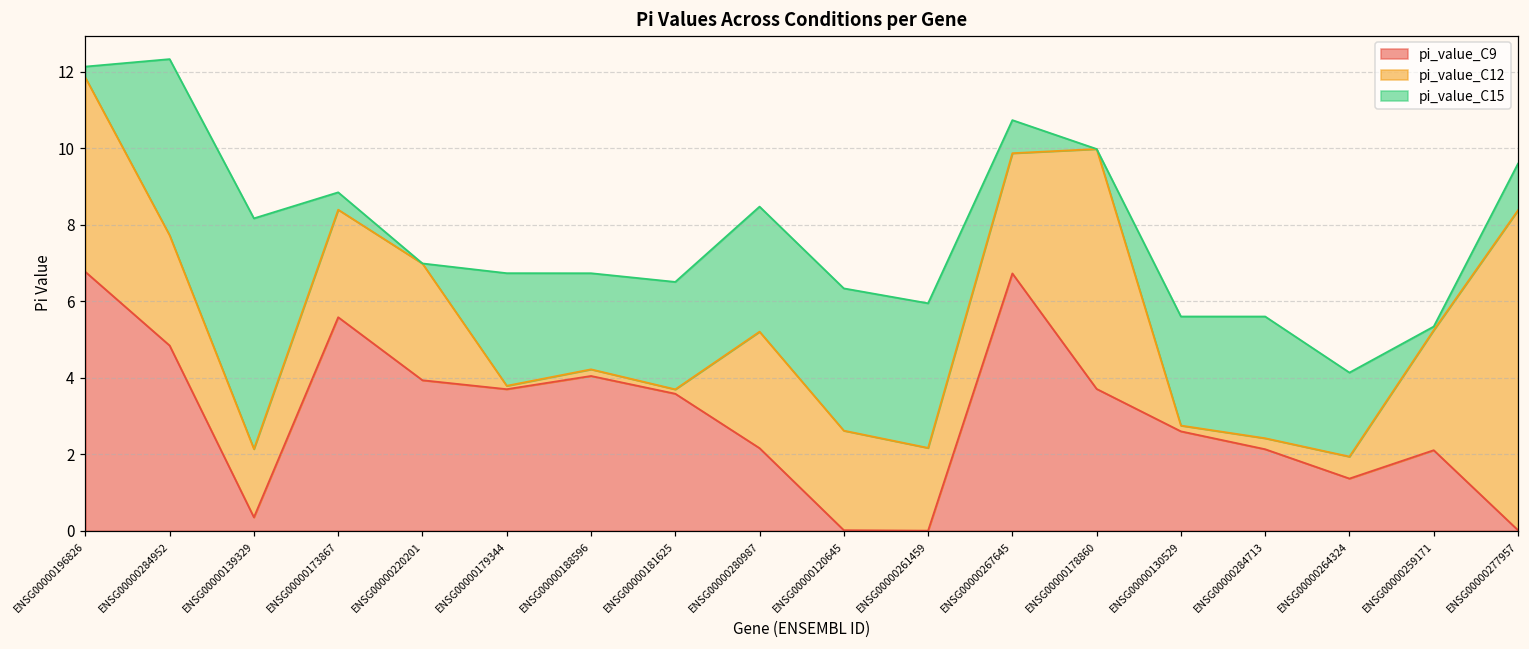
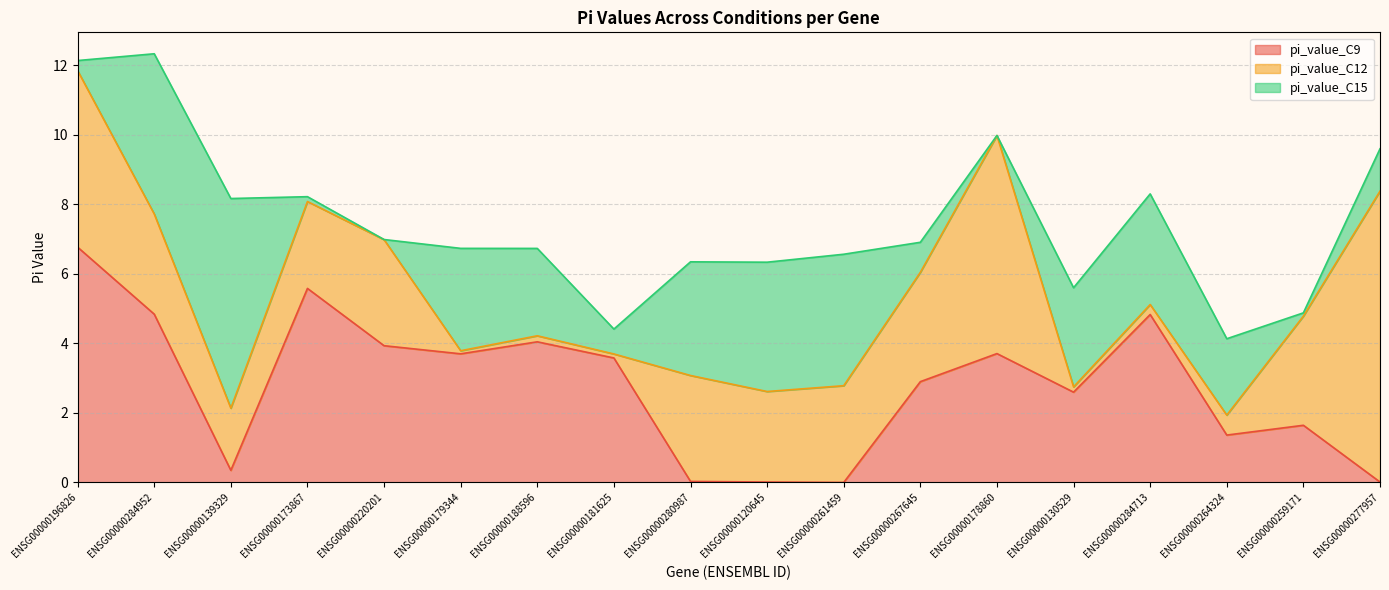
  {
    "pi_value_C9": {
      "ENSG00000196826": 6.8,
      "ENSG00000284952": 4.8,
      "ENSG00000139329": 0.3,
      "ENSG00000173867": 5.6,
      "ENSG00000220201": 3.9,
      "ENSG00000179344": 3.7,
      "ENSG00000188596": 4.0,
      "ENSG00000181625": 3.6,
-     "ENSG00000280987": 2.2,
+     "ENSG00000280987": 0.0,
      "ENSG00000120645": 0.0,
      "ENSG00000261459": 0.0,
-     "ENSG00000267645": 6.7,
+     "ENSG00000267645": 2.9,
      "ENSG00000178860": 3.7,
      "ENSG00000130529": 2.6,
-     "ENSG00000284713": 2.1,
+     "ENSG00000284713": 4.8,
      "ENSG00000264324": 1.4,
-     "ENSG00000259171": 2.1,
+     "ENSG00000259171": 1.6,
      "ENSG00000277957": 0.0
    },
    "pi_value_C12": {
      "ENSG00000196826": 5.1,
      "ENSG00000284952": 2.9,
      "ENSG00000139329": 1.8,
-     "ENSG00000173867": 2.8,
+     "ENSG00000173867": 2.5,
      "ENSG00000179344": 0.1,
      "ENSG00000188596": 0.2,
      "ENSG00000181625": 0.1,
      "ENSG00000280987": 3.0,
      "ENSG00000120645": 2.6,
-     "ENSG00000261459": 2.2,
+     "ENSG00000261459": 2.8,
      "ENSG00000267645": 3.1,
      "ENSG00000130529": 0.2,
      "ENSG00000284713": 0.3,
      "ENSG00000264324": 0.6,
      "ENSG00000259171": 3.1,
      "ENSG00000277957": 8.4
    },
    "pi_value_C15": {
      "ENSG00000196826": 0.3,
      "ENSG00000284952": 4.6,
      "ENSG00000139329": 6.0,
-     "ENSG00000173867": 0.5,
+     "ENSG00000173867": 0.1,
      "ENSG00000179344": 2.9,
      "ENSG00000188596": 2.5,
-     "ENSG00000181625": 2.8,
+     "ENSG00000181625": 0.7,
      "ENSG00000280987": 3.3,
      "ENSG00000120645": 3.7,
      "ENSG00000261459": 3.8,
      "ENSG00000267645": 0.9,
      "ENSG00000130529": 2.9,
      "ENSG00000284713": 3.2,
      "ENSG00000264324": 2.2,
      "ENSG00000259171": 0.1,
      "ENSG00000277957": 1.2
    }
  }
